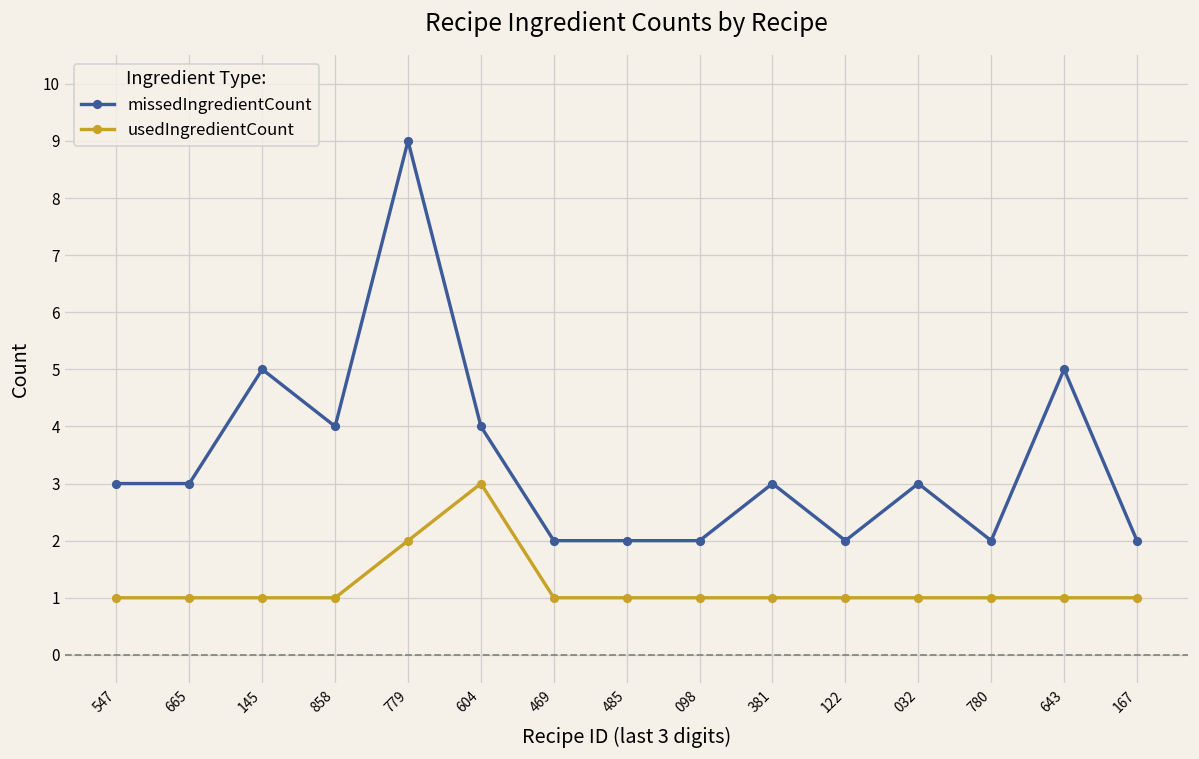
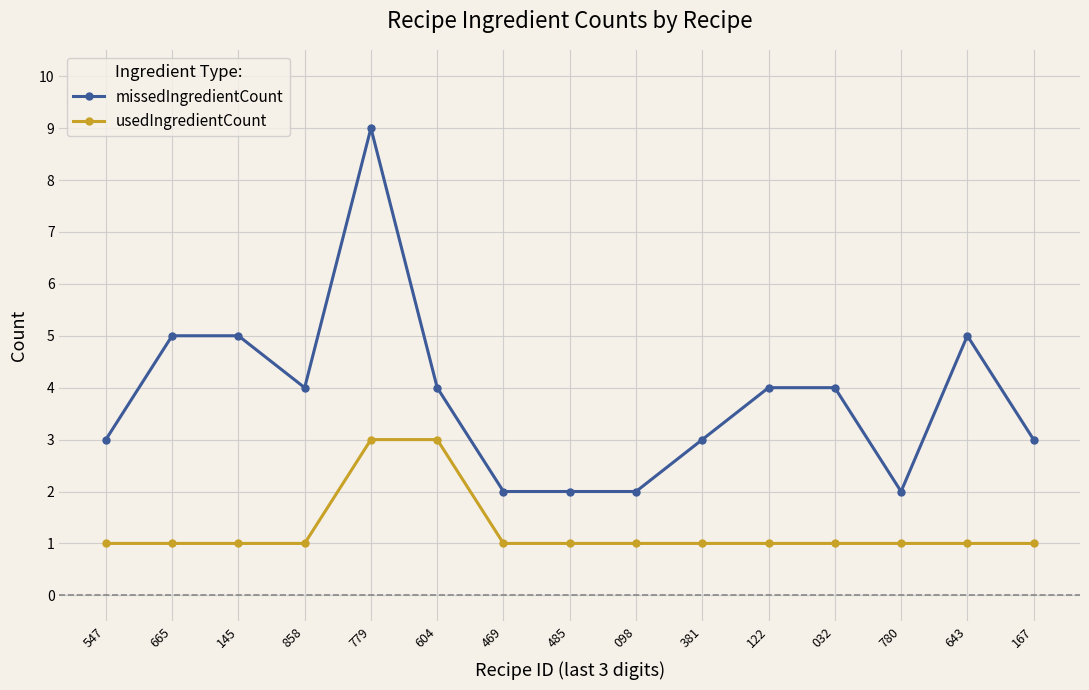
  {
    "missedIngredientCount": {
      "547": 3,
-     "665": 3,
+     "665": 5,
      "145": 5,
      "858": 4,
      "779": 9,
      "604": 4,
      "469": 2,
      "485": 2,
      "098": 2,
      "381": 3,
-     "122": 2,
-     "032": 3,
+     "122": 4,
+     "032": 4,
      "780": 2,
      "643": 5,
-     "167": 2
+     "167": 3
    },
    "usedIngredientCount": {
      "547": 1,
      "665": 1,
      "145": 1,
      "858": 1,
-     "779": 2,
+     "779": 3,
      "604": 3,
      "469": 1,
      "485": 1,
      "098": 1,
      "381": 1,
      "122": 1,
      "032": 1,
      "780": 1,
      "643": 1,
      "167": 1
    }
  }
